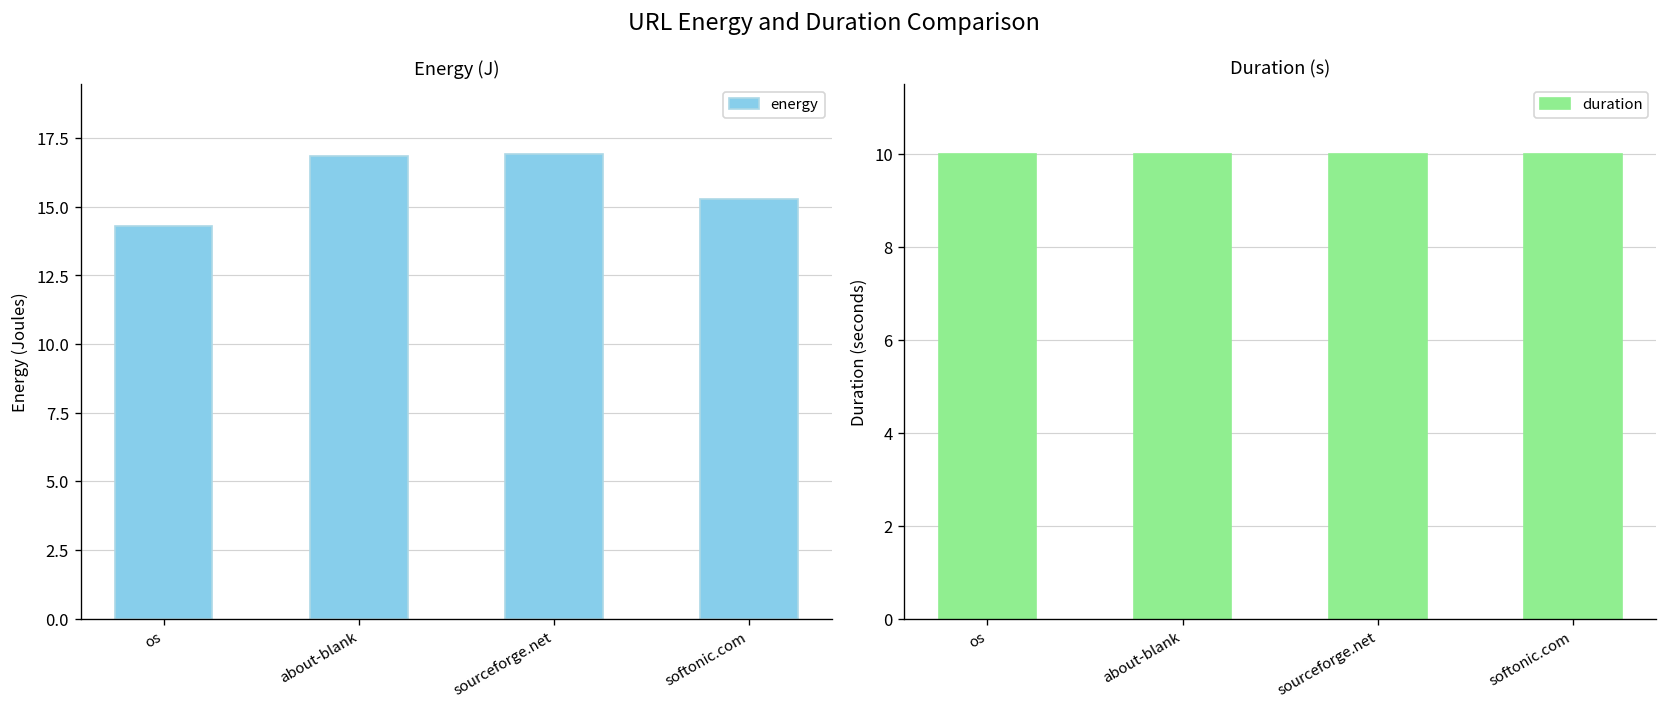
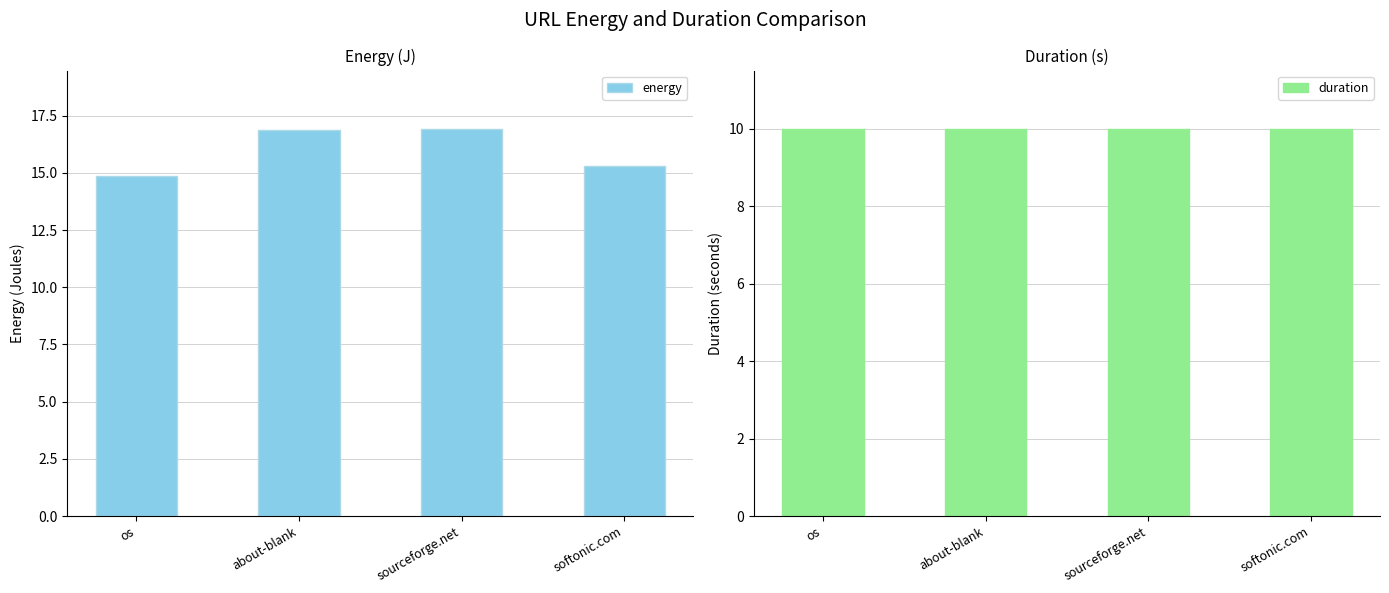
  {
    "Energy (J)": {
-     "os": 14.3,
+     "os": 14.8,
      "about-blank": 16.9,
      "sourceforge.net": 16.9,
      "softonic.com": 15.3
    },
    "Duration (s)": {
      "os": 10.0,
      "about-blank": 10.0,
      "sourceforge.net": 10.0,
      "softonic.com": 10.0
    }
  }
